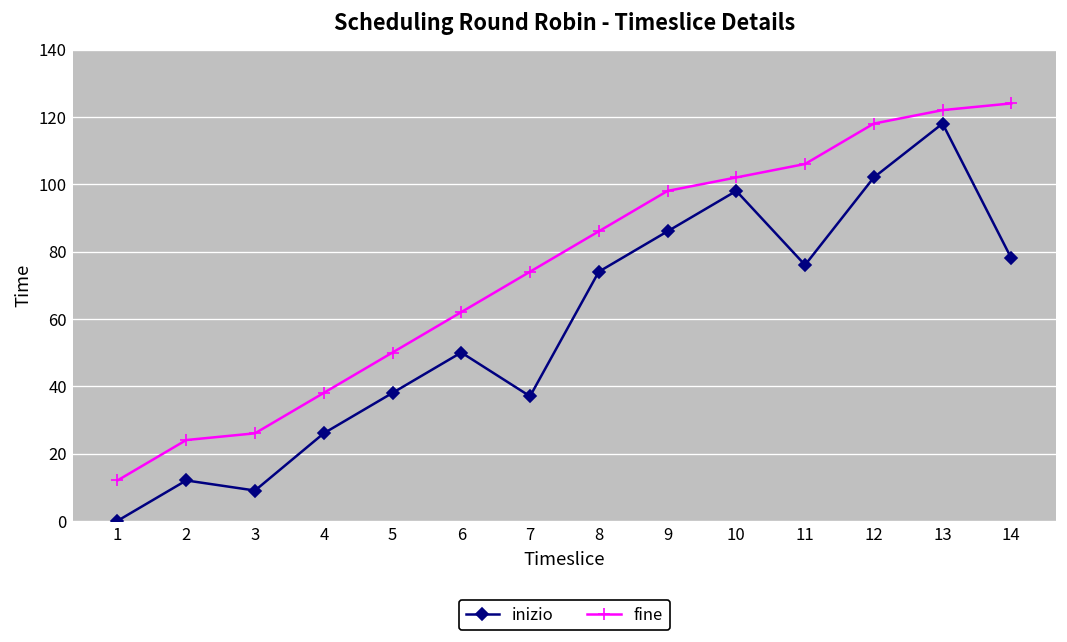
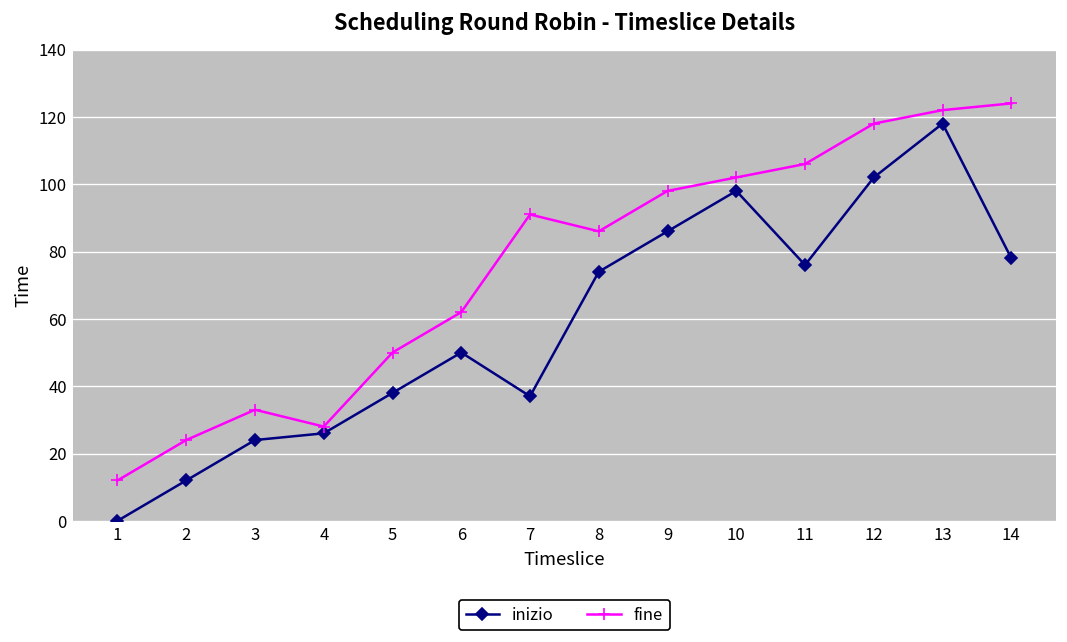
  {
    "inizio": {
      "1": 0,
      "2": 12,
-     "3": 9,
+     "3": 24,
      "4": 26,
      "5": 38,
      "6": 50,
      "7": 37,
      "8": 74,
      "9": 86,
      "10": 98,
      "11": 76,
      "12": 102,
      "13": 118,
      "14": 78
    },
    "fine": {
      "1": 12,
      "2": 24,
-     "3": 26,
-     "4": 38,
+     "3": 33,
+     "4": 28,
      "5": 50,
      "6": 62,
-     "7": 74,
+     "7": 91,
      "8": 86,
      "9": 98,
      "10": 102,
      "11": 106,
      "12": 118,
      "13": 122,
      "14": 124
    }
  }
